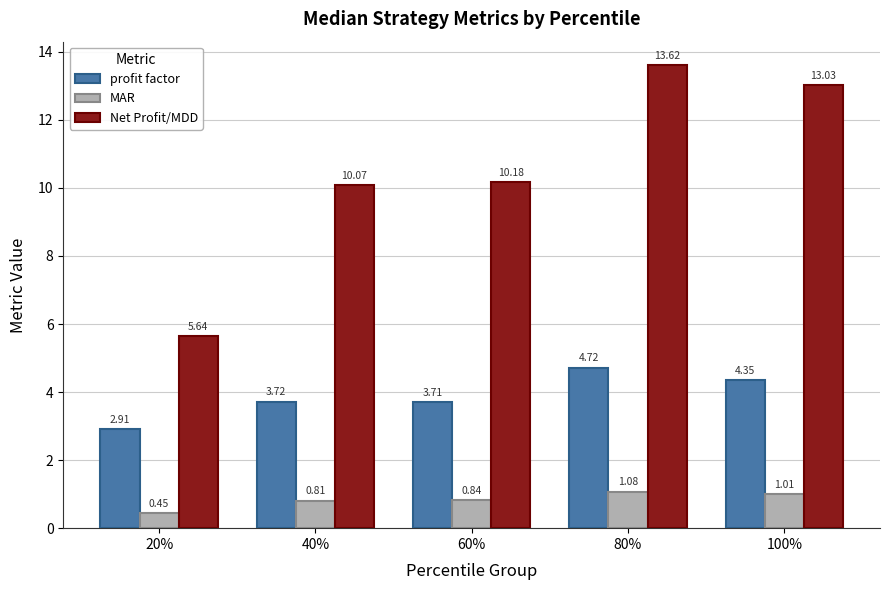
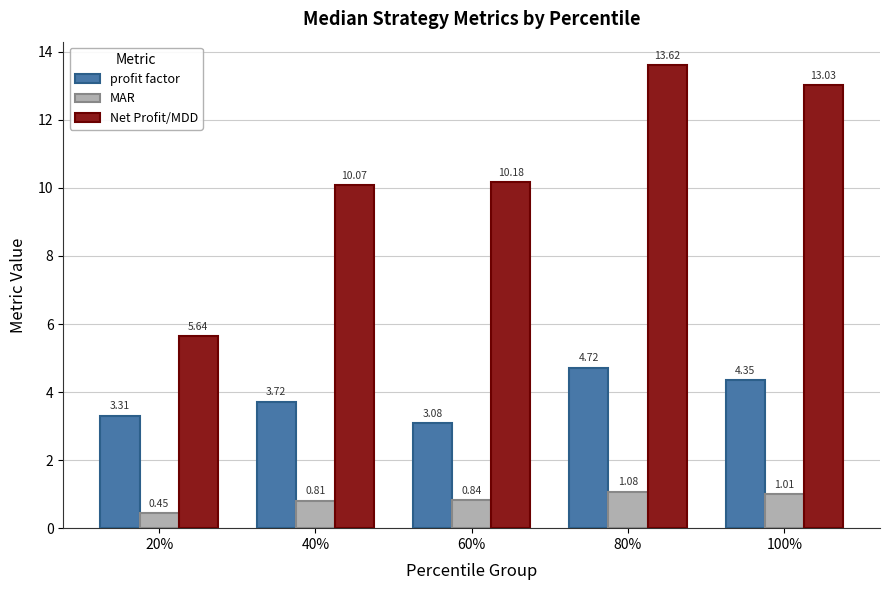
  {
    "profit factor": {
-     "20%": 2.91,
+     "20%": 3.31,
      "40%": 3.72,
-     "60%": 3.71,
+     "60%": 3.08,
      "80%": 4.72,
      "100%": 4.35
    },
    "MAR": {
      "20%": 0.45,
      "40%": 0.81,
      "60%": 0.84,
      "80%": 1.08,
      "100%": 1.01
    },
    "Net Profit/MDD": {
      "20%": 5.64,
      "40%": 10.07,
      "60%": 10.18,
      "80%": 13.62,
      "100%": 13.03
    }
  }
